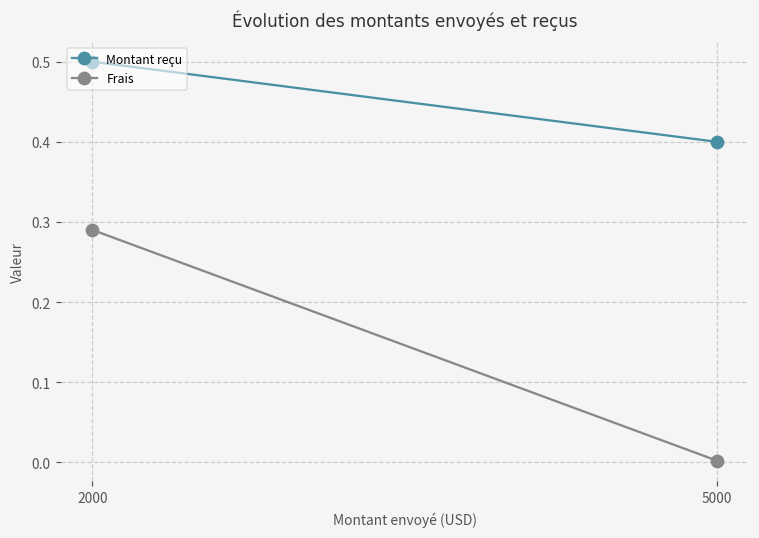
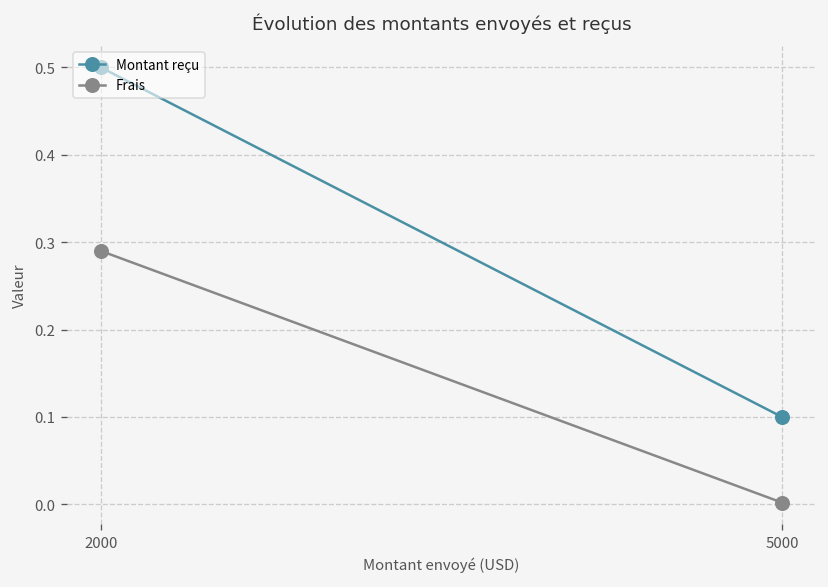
  {
    "Montant reçu": {
-     "5000": 0.4
+     "5000": 0.1
    },
    "Frais": {
      "2000": 0.29,
      "5000": 0.0
    }
  }
